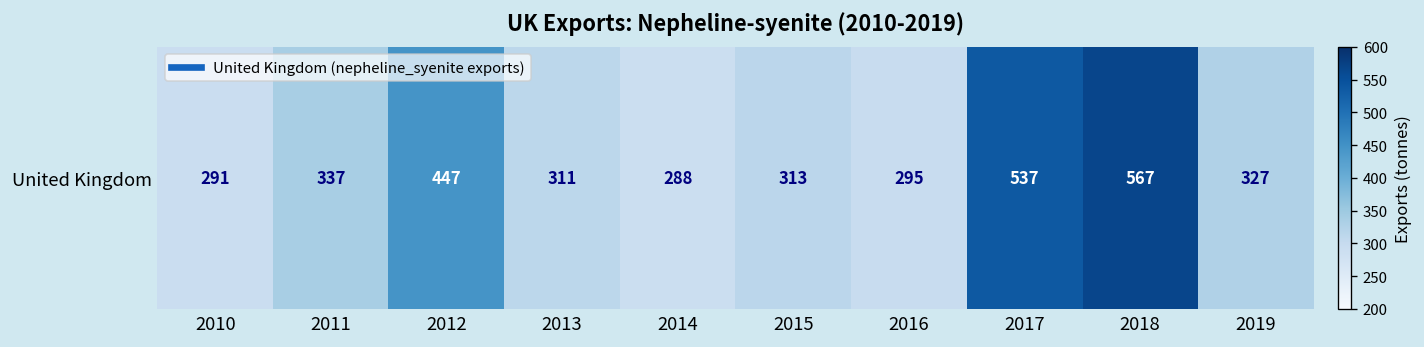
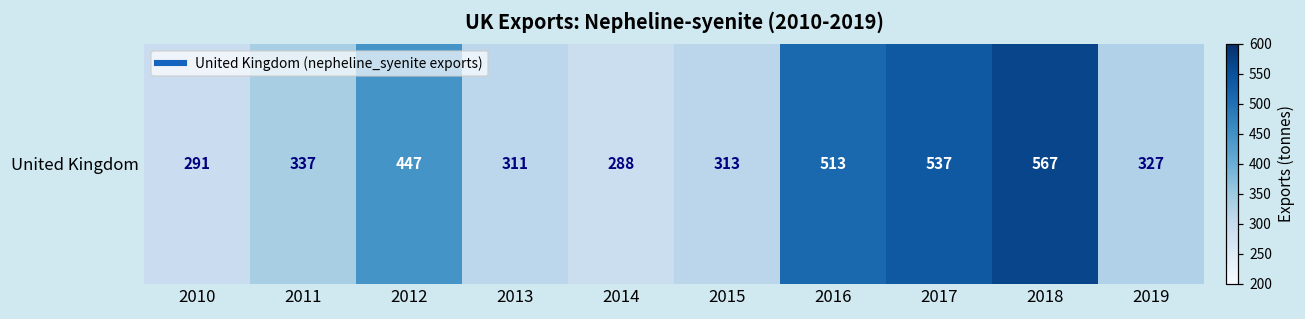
  {
    "United Kingdom": {
      "2010": 291,
      "2011": 337,
      "2012": 447,
      "2013": 311,
      "2014": 288,
      "2015": 313,
-     "2016": 295,
+     "2016": 513,
      "2017": 537,
      "2018": 567,
      "2019": 327
    }
  }
